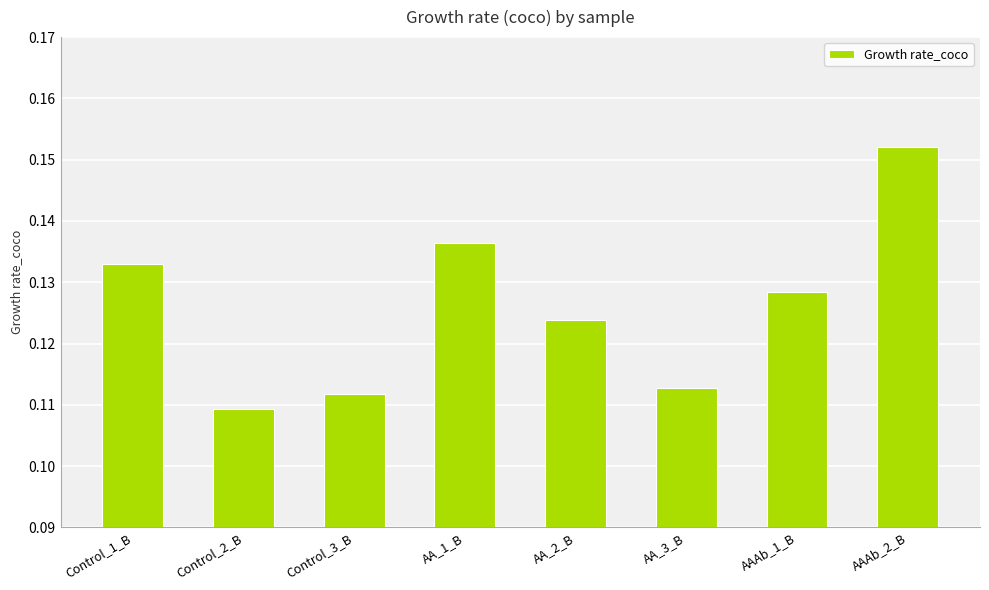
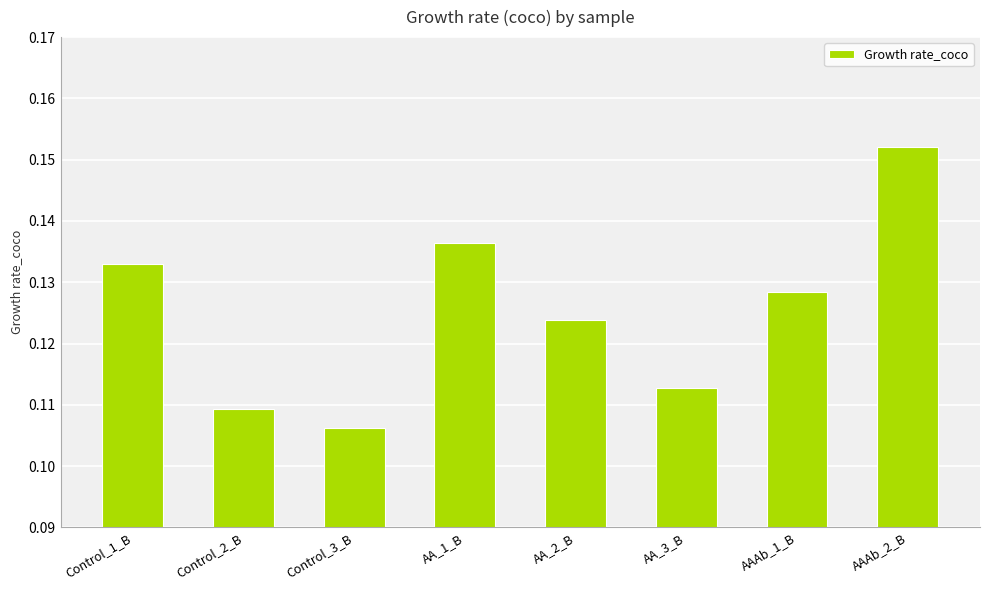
  {
    "Control_1_B": 0.133,
    "Control_2_B": 0.109,
-   "Control_3_B": 0.112,
+   "Control_3_B": 0.106,
    "AA_1_B": 0.136,
    "AA_2_B": 0.124,
    "AA_3_B": 0.113,
    "AAAb_1_B": 0.128,
    "AAAb_2_B": 0.152
  }
